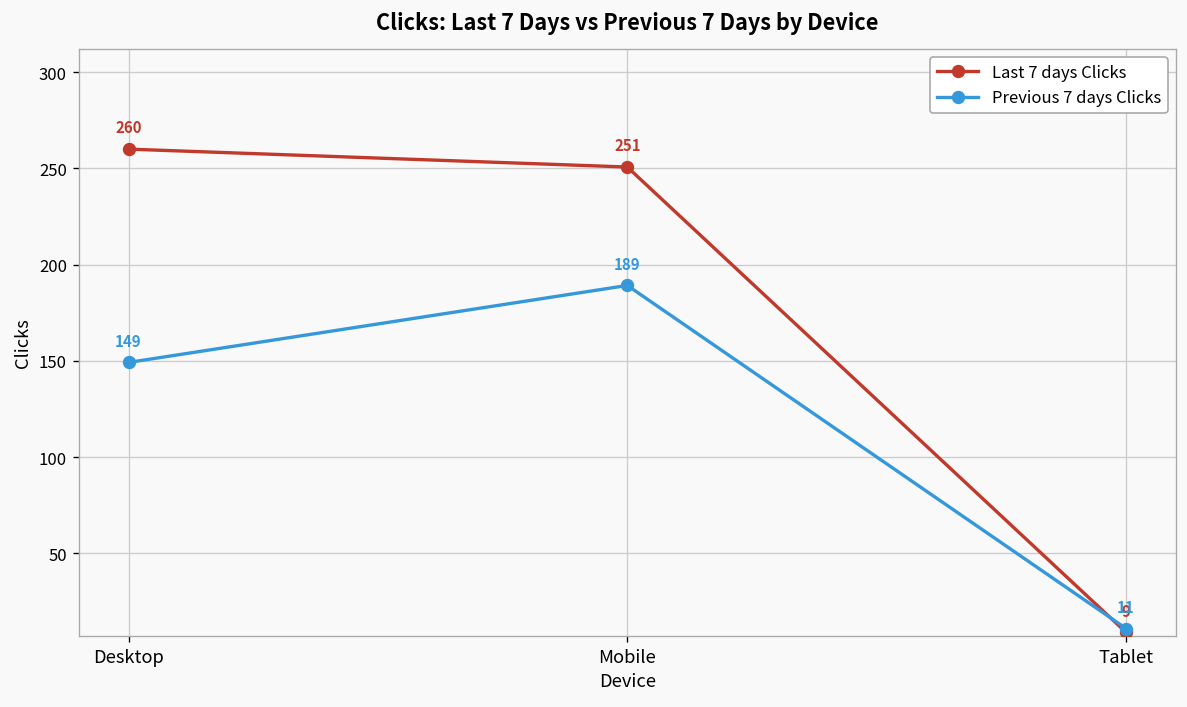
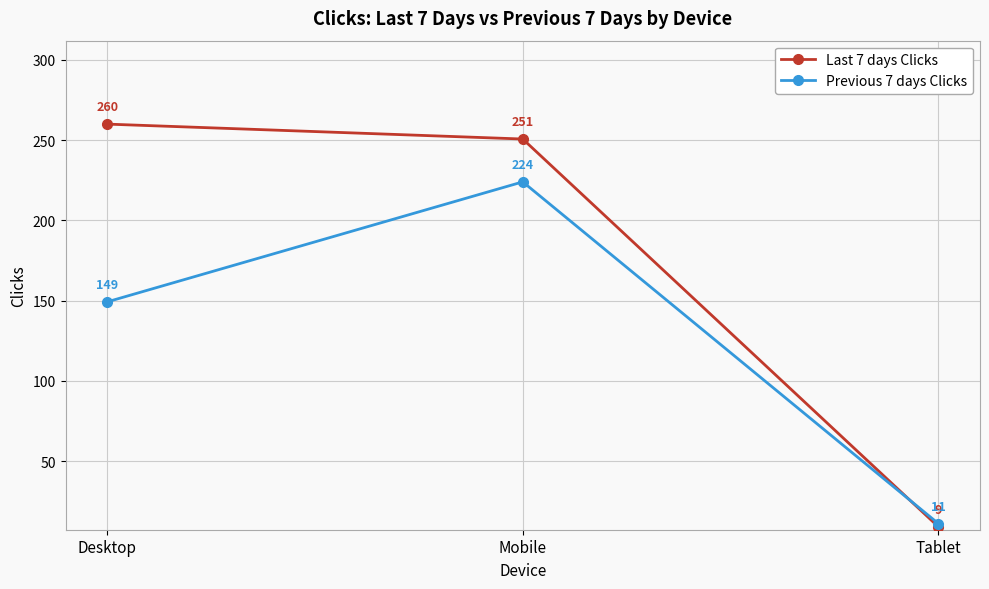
  {
    "Last 7 days Clicks": {
      "Desktop": 260,
      "Mobile": 251
    },
    "Previous 7 days Clicks": {
      "Desktop": 149,
-     "Mobile": 189
+     "Mobile": 224
    }
  }
